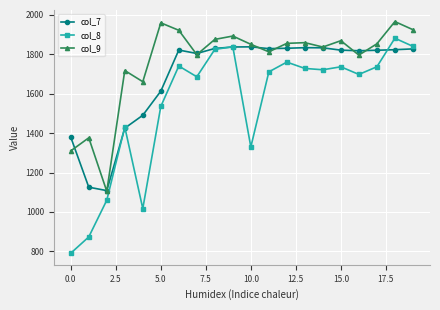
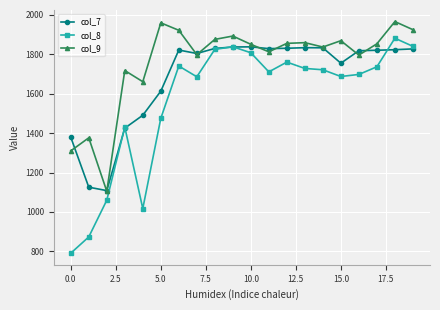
  {
    "col_7": {
      "0.0": 1380,
      "5.0": 1610,
-     "15.0": 1820
+     "15.0": 1750
    },
    "col_8": {
      "0.0": 790,
-     "5.0": 1540,
-     "10.0": 1330,
-     "15.0": 1740
+     "5.0": 1470,
+     "10.0": 1810,
+     "15.0": 1690
    },
    "col_9": {
      "0.0": 1310,
      "5.0": 1960,
      "15.0": 1870
    }
  }
